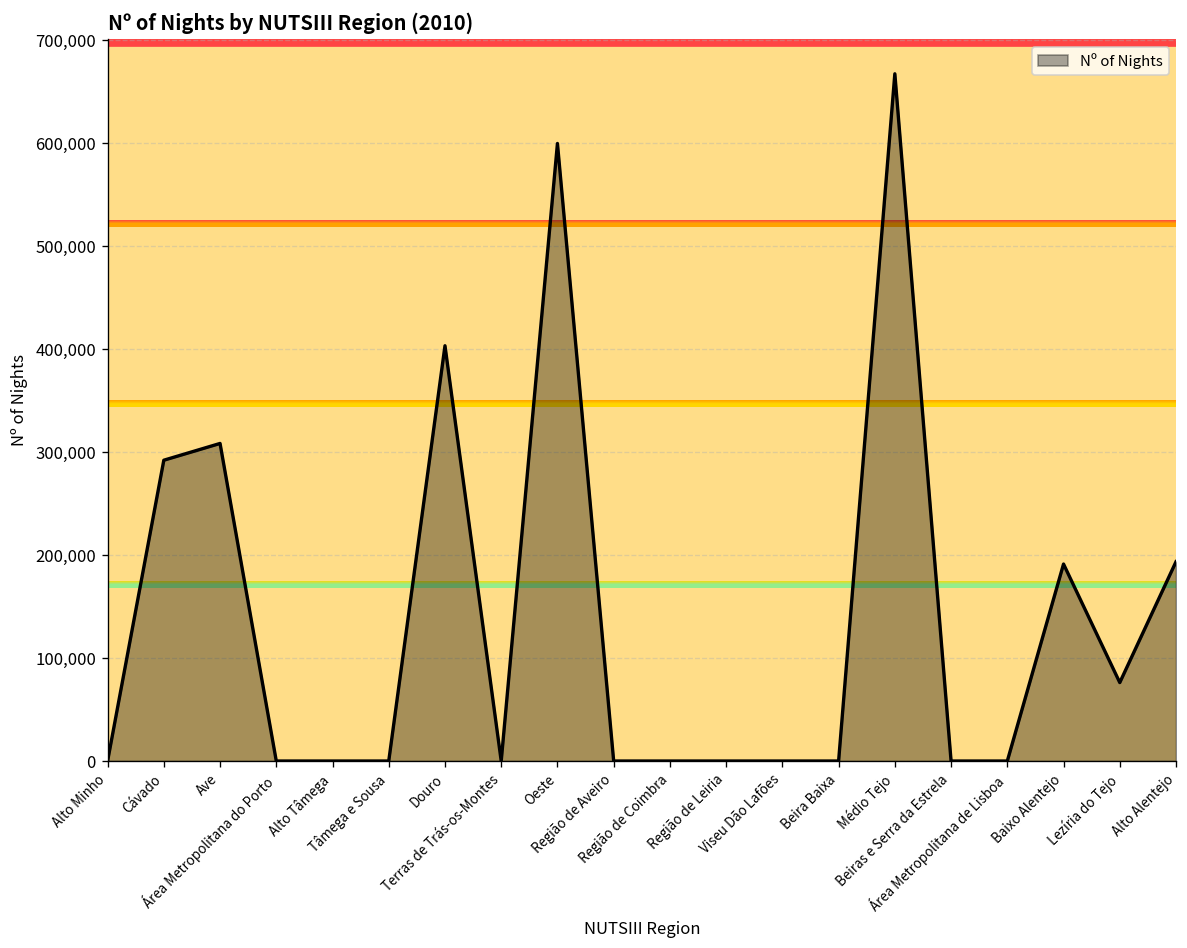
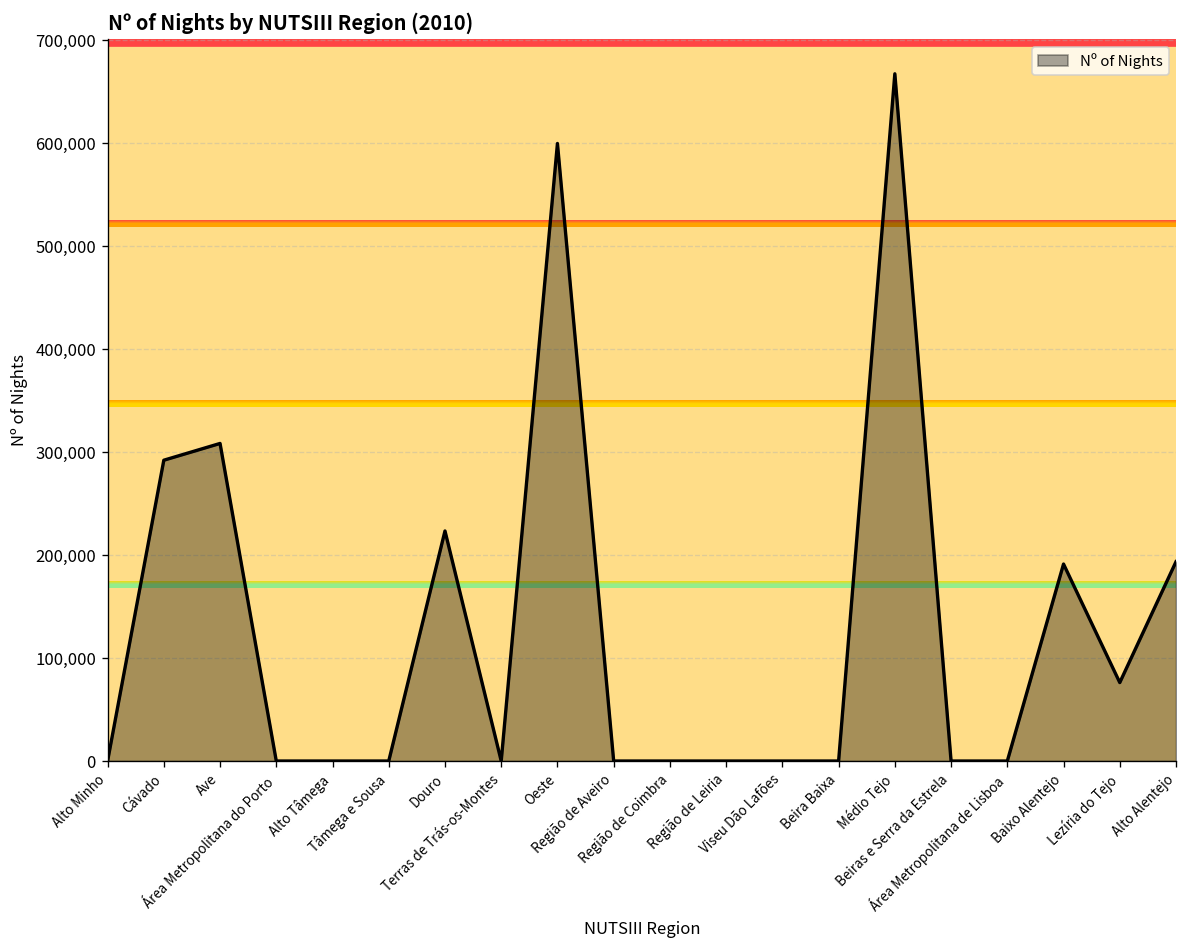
  {
    "Alto Minho": "0",
    "Cávado": "290,000",
    "Ave": "310,000",
    "Área Metropolitana do Porto": "0",
    "Alto Tâmega": "0",
    "Tâmega e Sousa": "0",
-   "Douro": "400,000",
+   "Douro": "220,000",
    "Terras de Trás-os-Montes": "0",
    "Oeste": "600,000",
    "Região de Aveiro": "0",
    "Região de Coimbra": "0",
    "Região de Leiria": "0",
    "Viseu Dão Lafões": "0",
    "Beira Baixa": "0",
    "Médio Tejo": "670,000",
    "Beiras e Serra da Estrela": "0",
    "Área Metropolitana de Lisboa": "0",
    "Baixo Alentejo": "190,000",
    "Lezíria do Tejo": "80,000",
    "Alto Alentejo": "190,000"
  }
